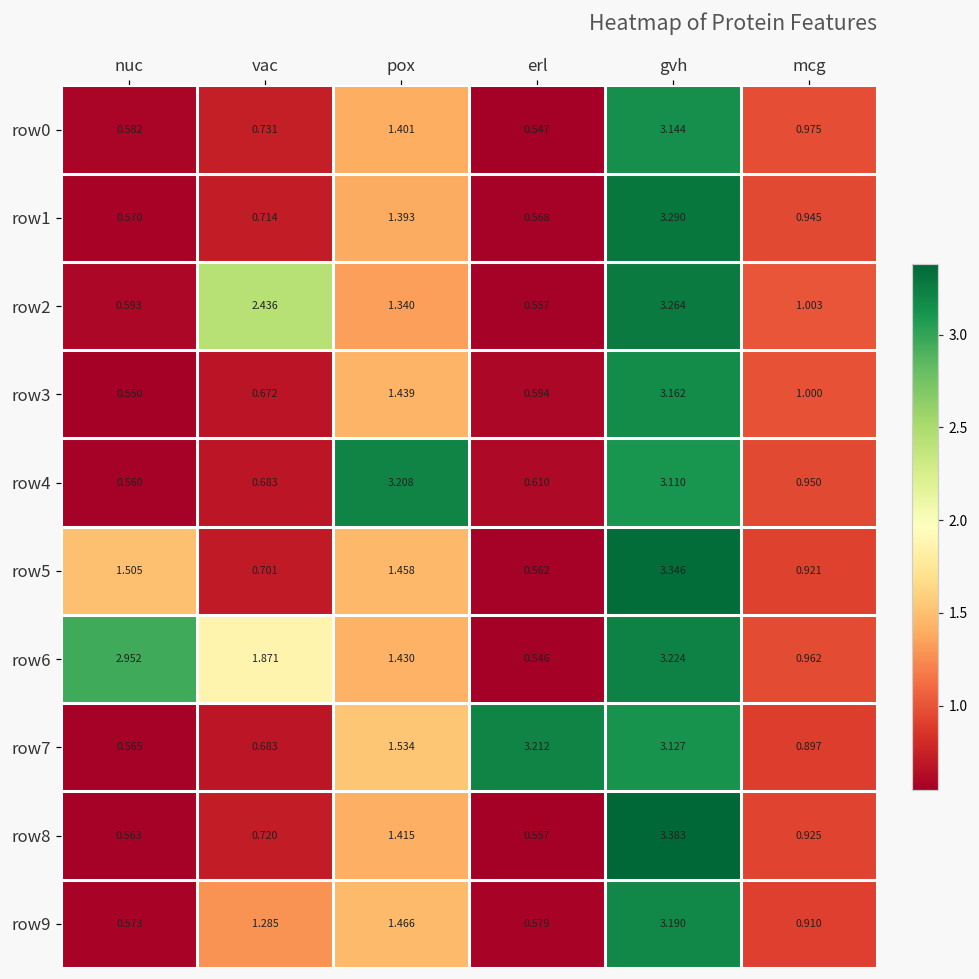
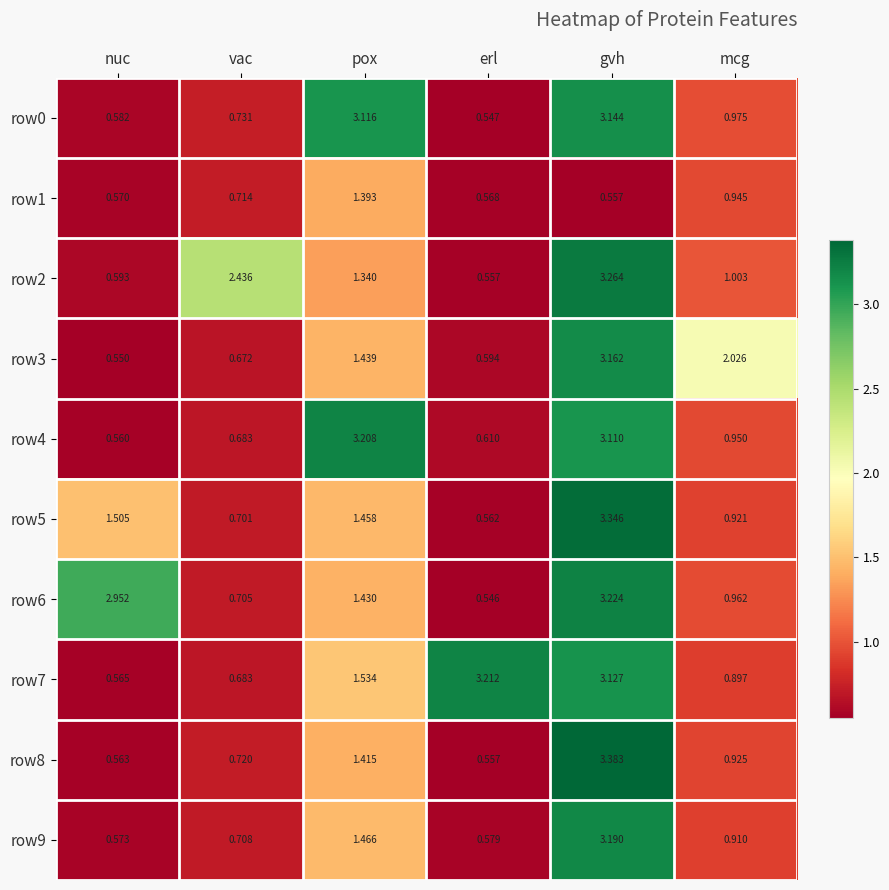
  {
    "row0": {
      "nuc": 0.582,
      "vac": 0.731,
-     "pox": 1.401,
+     "pox": 3.116,
      "erl": 0.547,
      "gvh": 3.144,
      "mcg": 0.975
    },
    "row1": {
      "nuc": 0.570,
      "vac": 0.714,
      "pox": 1.393,
      "erl": 0.568,
-     "gvh": 3.290,
+     "gvh": 0.557,
      "mcg": 0.945
    },
    "row2": {
      "nuc": 0.593,
      "vac": 2.436,
      "pox": 1.340,
      "erl": 0.557,
      "gvh": 3.264,
      "mcg": 1.003
    },
    "row3": {
      "nuc": 0.550,
      "vac": 0.672,
      "pox": 1.439,
      "erl": 0.594,
      "gvh": 3.162,
-     "mcg": 1.000
+     "mcg": 2.026
    },
    "row4": {
      "nuc": 0.560,
      "vac": 0.683,
      "pox": 3.208,
      "erl": 0.610,
      "gvh": 3.110,
      "mcg": 0.950
    },
    "row5": {
      "nuc": 1.505,
      "vac": 0.701,
      "pox": 1.458,
      "erl": 0.562,
      "gvh": 3.346,
      "mcg": 0.921
    },
    "row6": {
      "nuc": 2.952,
-     "vac": 1.871,
+     "vac": 0.705,
      "pox": 1.430,
      "erl": 0.546,
      "gvh": 3.224,
      "mcg": 0.962
    },
    "row7": {
      "nuc": 0.565,
      "vac": 0.683,
      "pox": 1.534,
      "erl": 3.212,
      "gvh": 3.127,
      "mcg": 0.897
    },
    "row8": {
      "nuc": 0.563,
      "vac": 0.720,
      "pox": 1.415,
      "erl": 0.557,
      "gvh": 3.383,
      "mcg": 0.925
    },
    "row9": {
      "nuc": 0.573,
-     "vac": 1.285,
+     "vac": 0.708,
      "pox": 1.466,
      "erl": 0.579,
      "gvh": 3.190,
      "mcg": 0.910
    }
  }
